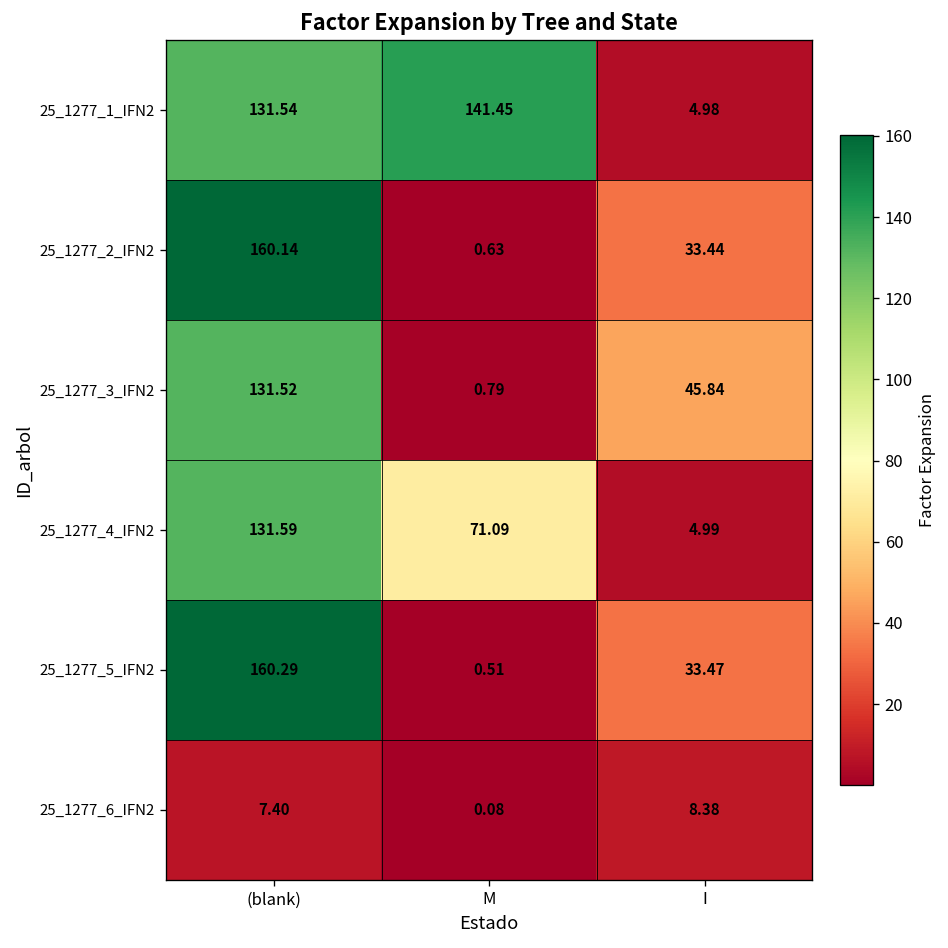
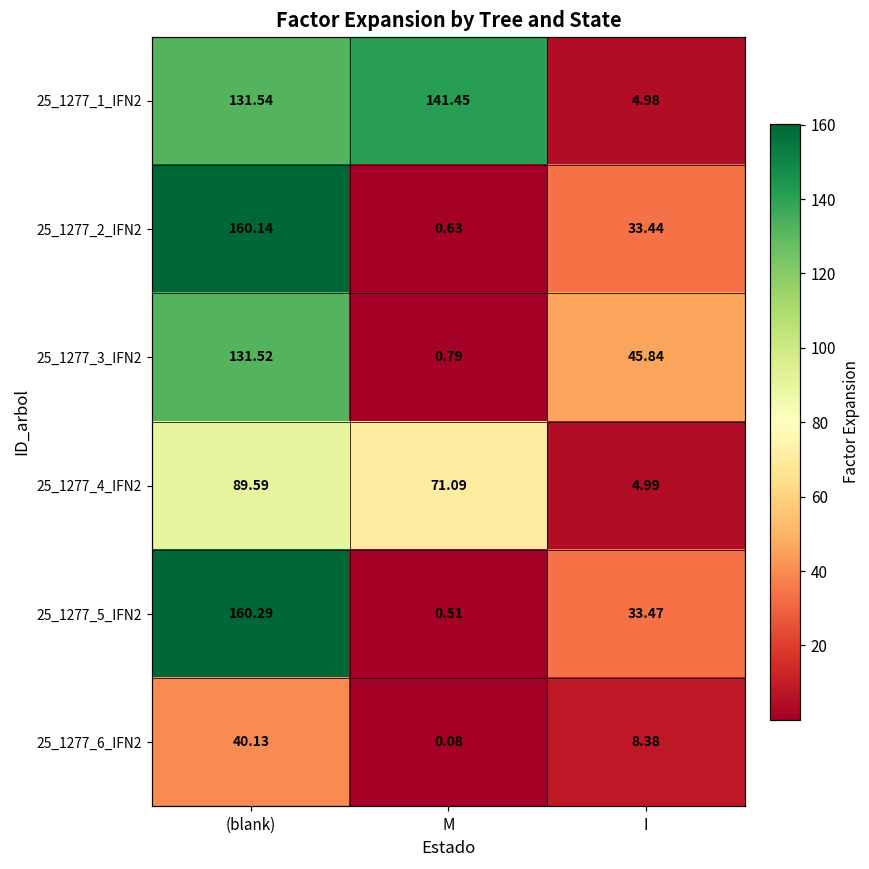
  {
    "25_1277_1_IFN2": {
      "(blank)": 131.54,
      "M": 141.45,
      "I": 4.98
    },
    "25_1277_2_IFN2": {
      "(blank)": 160.14,
      "M": 0.63,
      "I": 33.44
    },
    "25_1277_3_IFN2": {
      "(blank)": 131.52,
      "M": 0.79,
      "I": 45.84
    },
    "25_1277_4_IFN2": {
-     "(blank)": 131.59,
+     "(blank)": 89.59,
      "M": 71.09,
      "I": 4.99
    },
    "25_1277_5_IFN2": {
      "(blank)": 160.29,
      "M": 0.51,
      "I": 33.47
    },
    "25_1277_6_IFN2": {
-     "(blank)": 7.40,
+     "(blank)": 40.13,
      "M": 0.08,
      "I": 8.38
    }
  }
